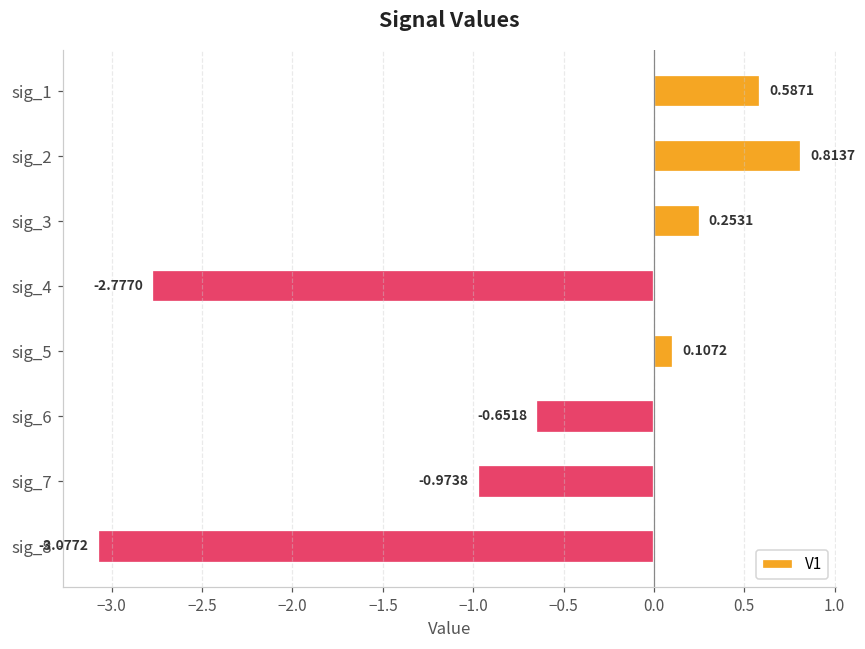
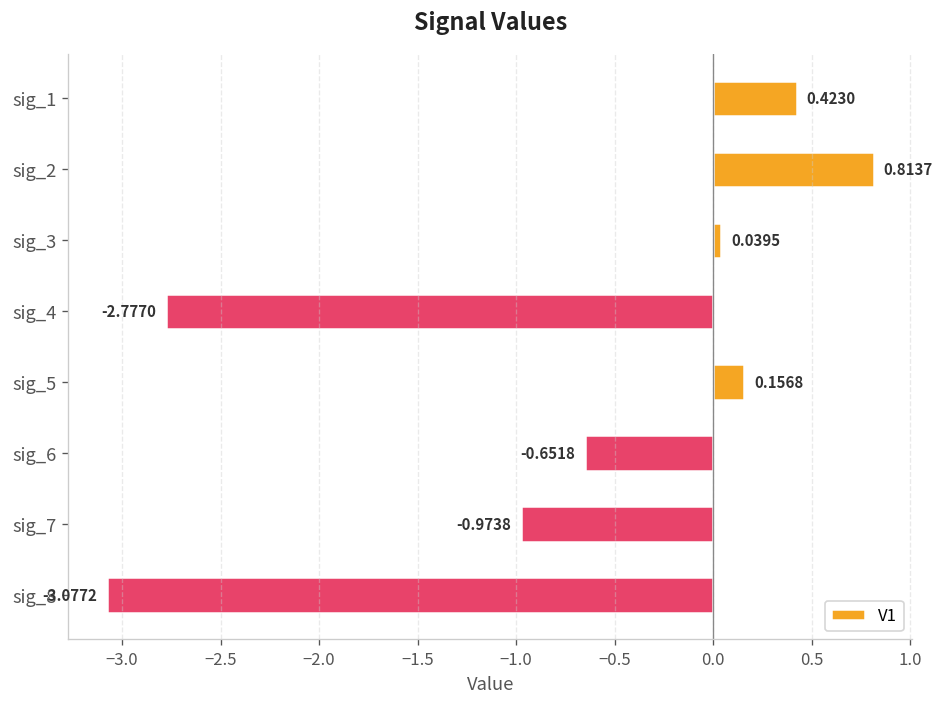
  {
-   "sig_1": 0.5871,
+   "sig_1": 0.4230,
    "sig_2": 0.8137,
-   "sig_3": 0.2531,
+   "sig_3": 0.0395,
    "sig_4": -2.7770,
-   "sig_5": 0.1072,
+   "sig_5": 0.1568,
    "sig_6": -0.6518,
    "sig_7": -0.9738,
    "sig_8": -3.0772
  }
